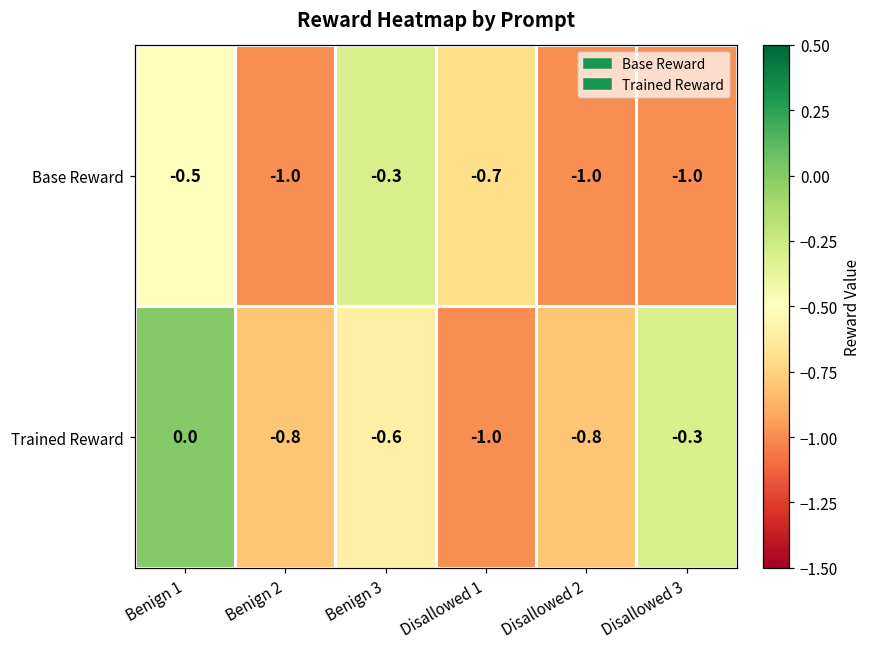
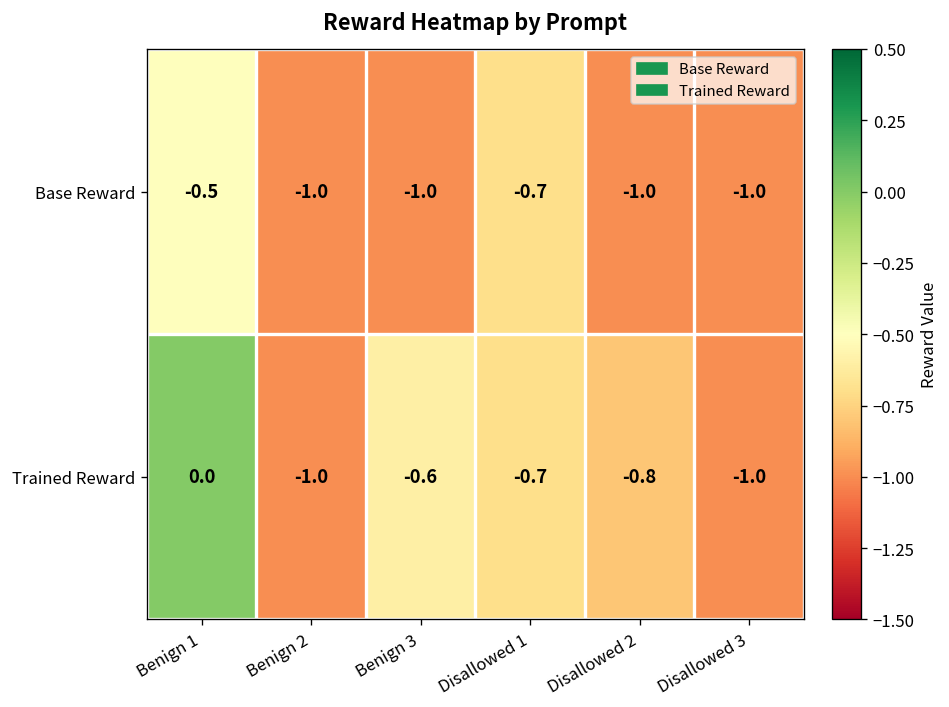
  {
    "Base Reward": {
      "Benign 1": -0.5,
      "Benign 2": -1.0,
-     "Benign 3": -0.3,
+     "Benign 3": -1.0,
      "Disallowed 1": -0.7,
      "Disallowed 2": -1.0,
      "Disallowed 3": -1.0
    },
    "Trained Reward": {
      "Benign 1": 0.0,
-     "Benign 2": -0.8,
+     "Benign 2": -1.0,
      "Benign 3": -0.6,
-     "Disallowed 1": -1.0,
+     "Disallowed 1": -0.7,
      "Disallowed 2": -0.8,
-     "Disallowed 3": -0.3
+     "Disallowed 3": -1.0
    }
  }
